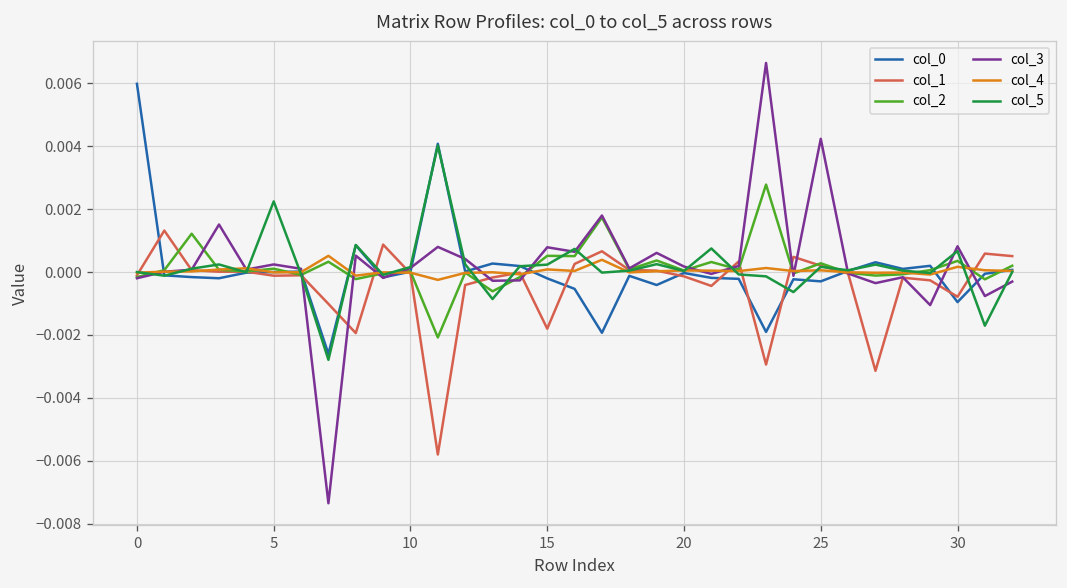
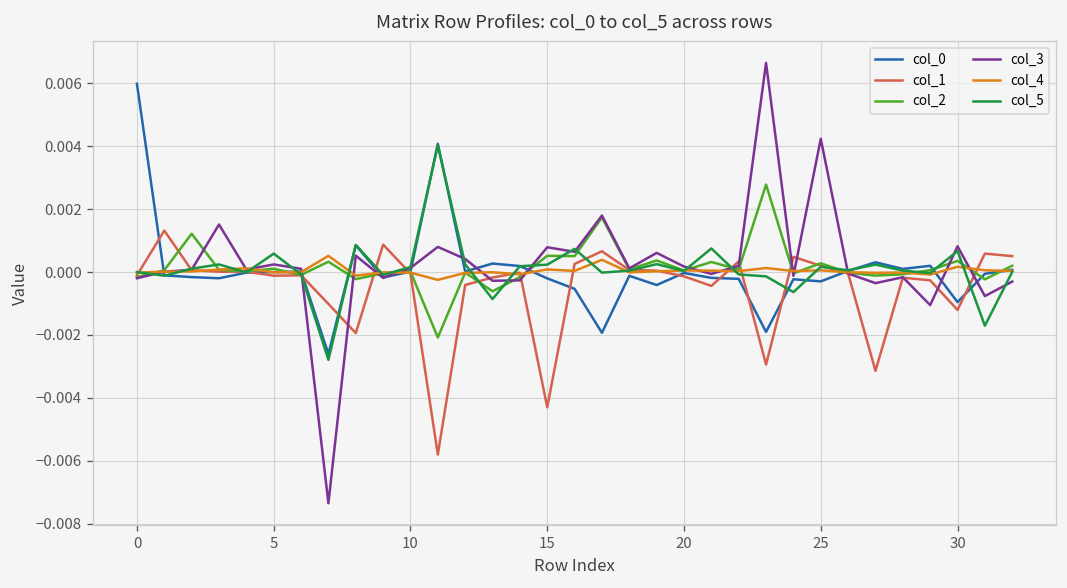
  {
    "col_0": {
      "0": 0.0060,
      "15": -0.0002,
      "25": -0.0003,
      "30": -0.0010
    },
    "col_1": {
      "5": -0.0001,
-     "15": -0.0018,
+     "15": -0.0043,
      "20": -0.0001,
-     "30": -0.0008
+     "30": -0.0012
    },
    "col_2": {
      "5": 0.0001,
      "15": 0.0005,
      "30": 0.0004
    },
    "col_3": {
      "5": 0.0002,
      "15": 0.0008,
      "20": 0.0002,
      "25": 0.0042,
      "30": 0.0008
    },
    "col_4": {
      "15": 0.0001,
      "25": 0.0001,
      "30": 0.0002
    },
    "col_5": {
-     "5": 0.0022,
+     "5": 0.0006,
      "15": 0.0002,
      "30": 0.0007
    }
  }
